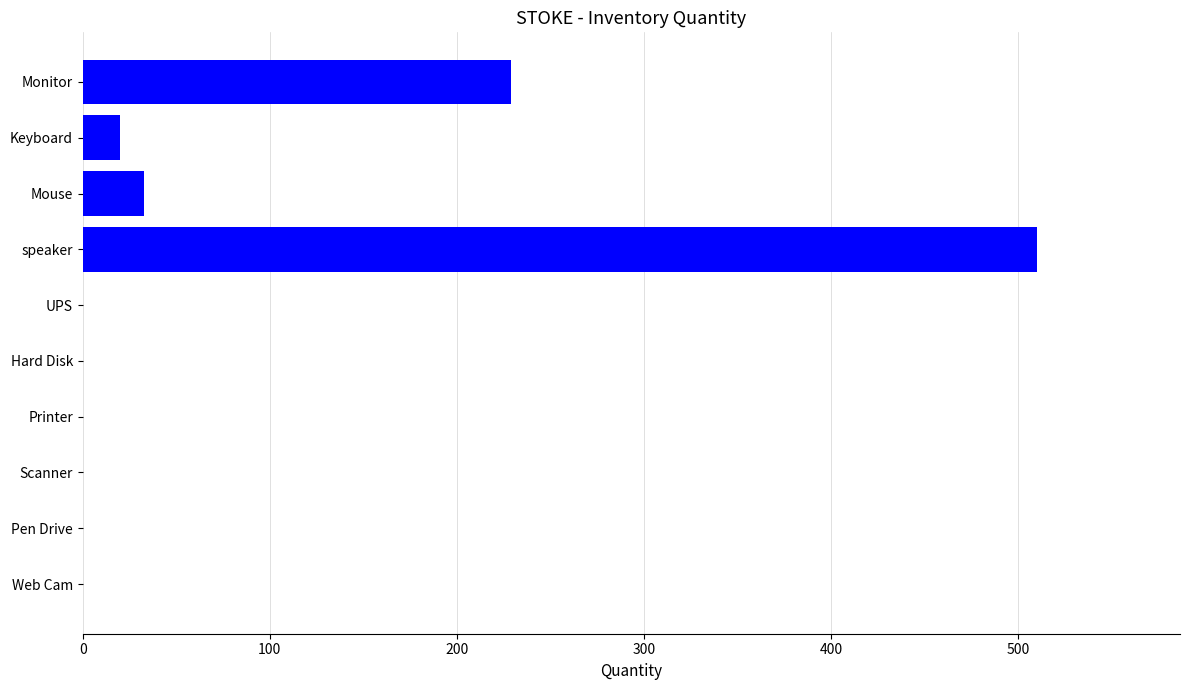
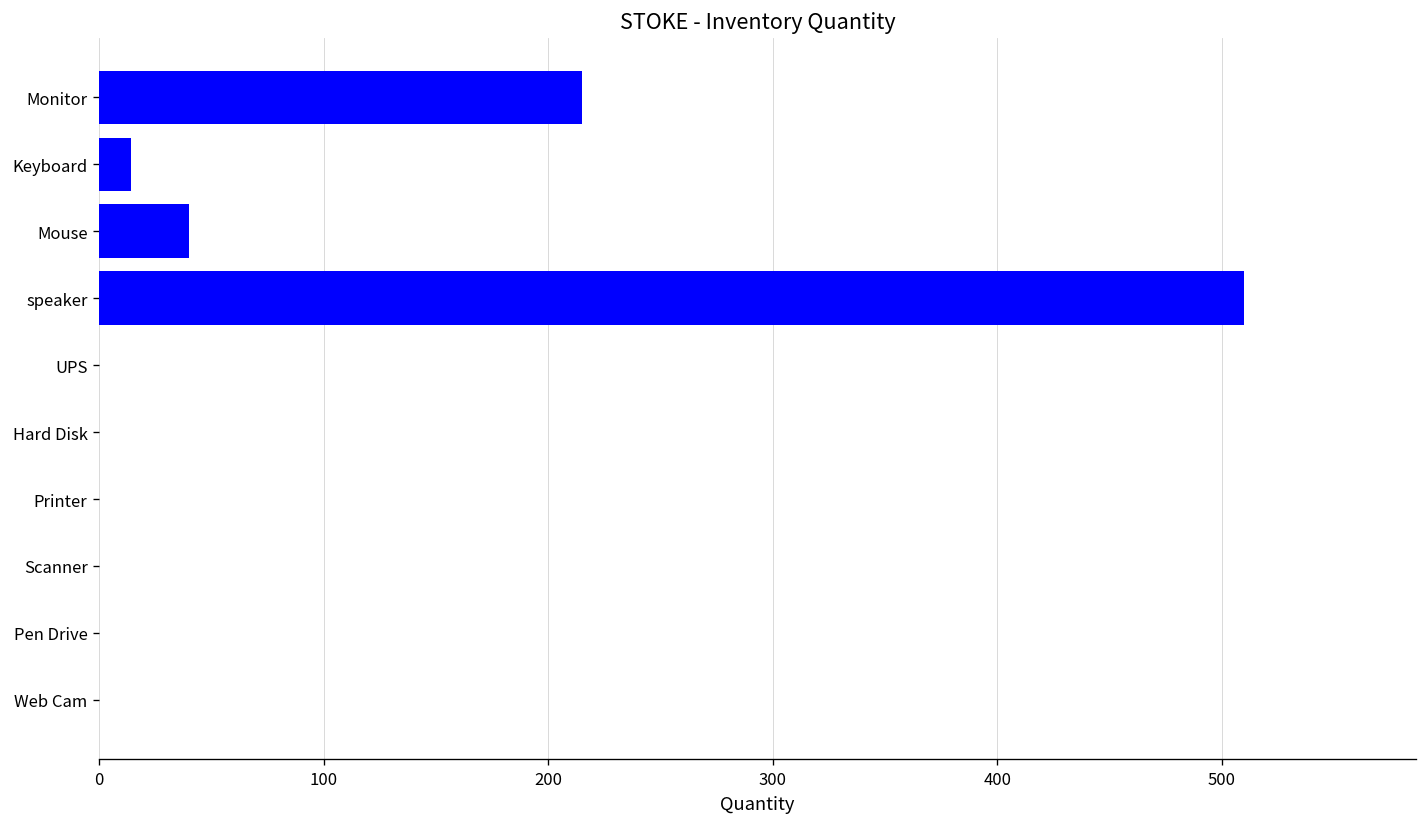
  {
-   "Monitor": 229,
-   "Keyboard": 20,
-   "Mouse": 33,
+   "Monitor": 215,
+   "Keyboard": 14,
+   "Mouse": 40,
    "speaker": 510,
    "UPS": 0,
    "Hard Disk": 0,
    "Printer": 0,
    "Scanner": 0,
    "Pen Drive": 0,
    "Web Cam": 0
  }
